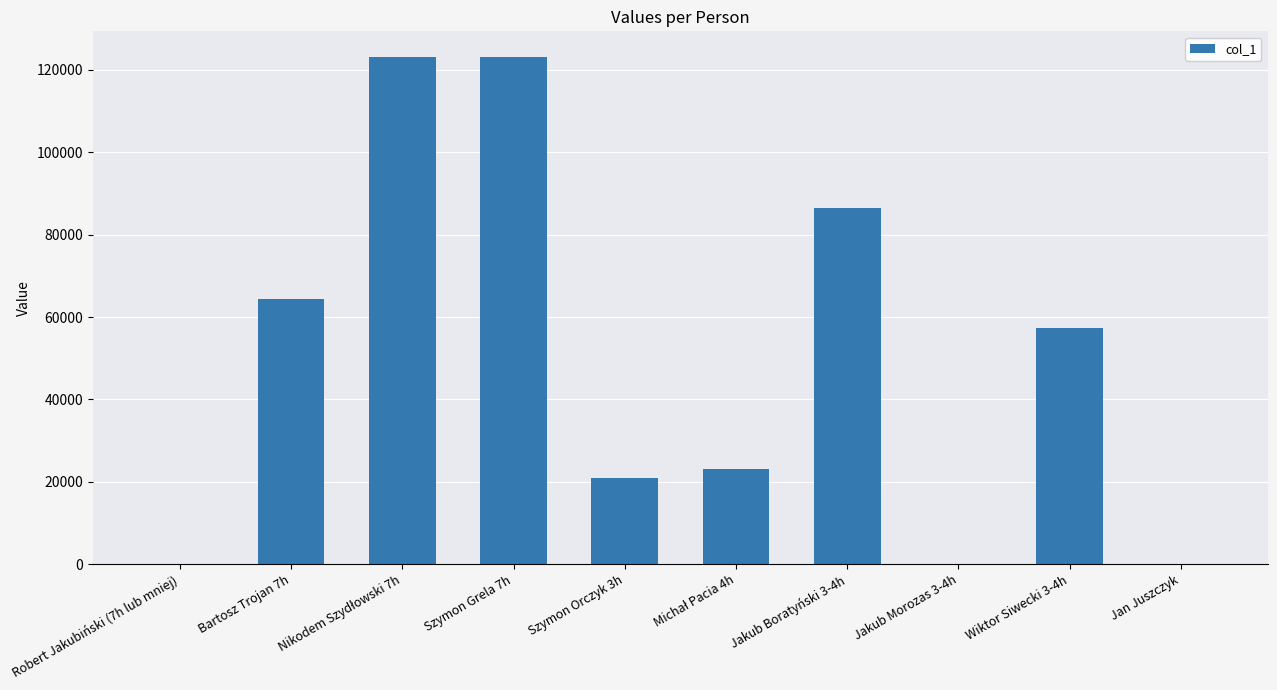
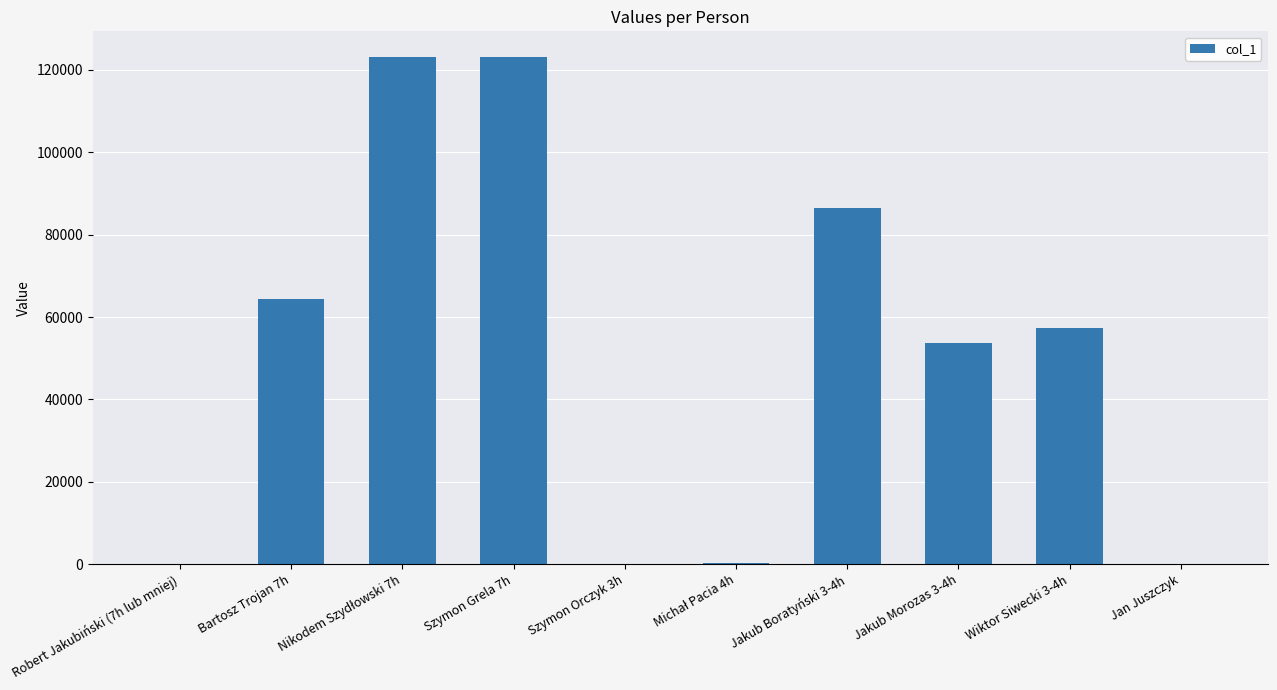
  {
    "Bartosz Trojan 7h": 64000,
    "Nikodem Szydłowski 7h": 123000,
    "Szymon Grela 7h": 123000,
-   "Szymon Orczyk 3h": 21000,
-   "Michał Pacia 4h": 23000,
+   "Szymon Orczyk 3h": 0,
+   "Michał Pacia 4h": 0,
    "Jakub Boratyński 3-4h": 87000,
-   "Jakub Morozas 3-4h": 0,
+   "Jakub Morozas 3-4h": 54000,
    "Wiktor Siwecki 3-4h": 57000
  }
